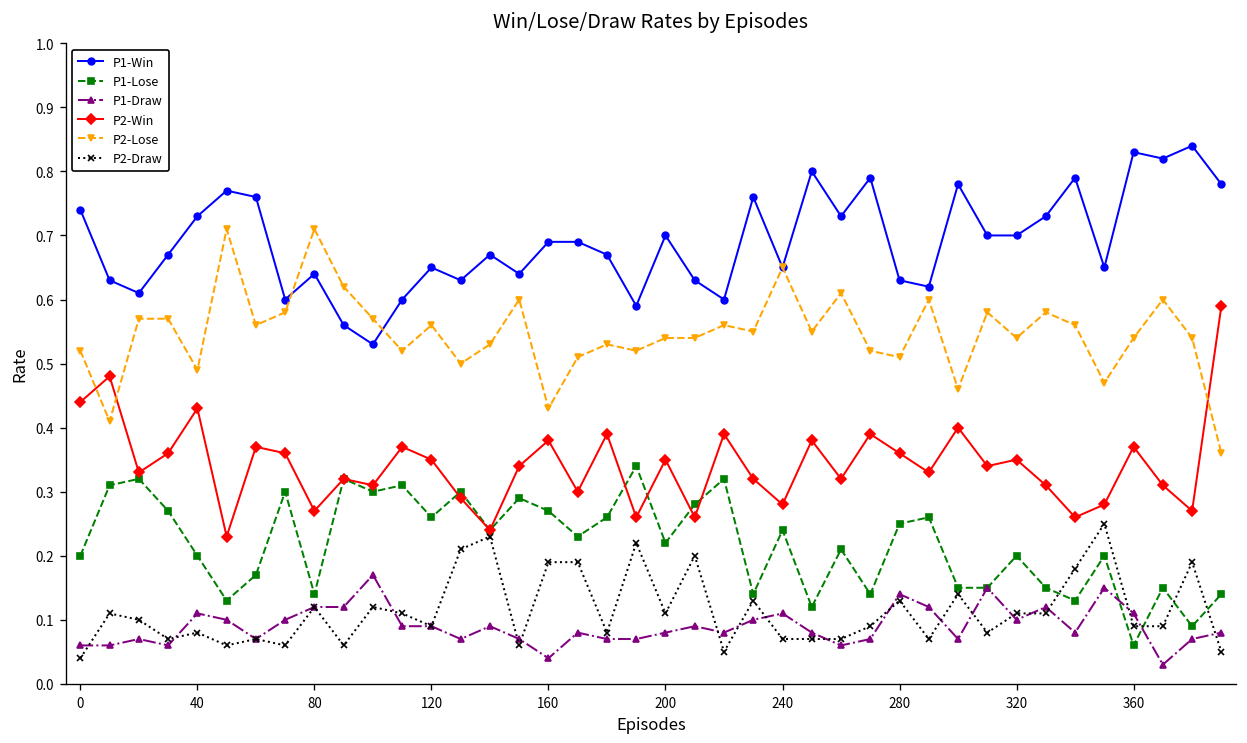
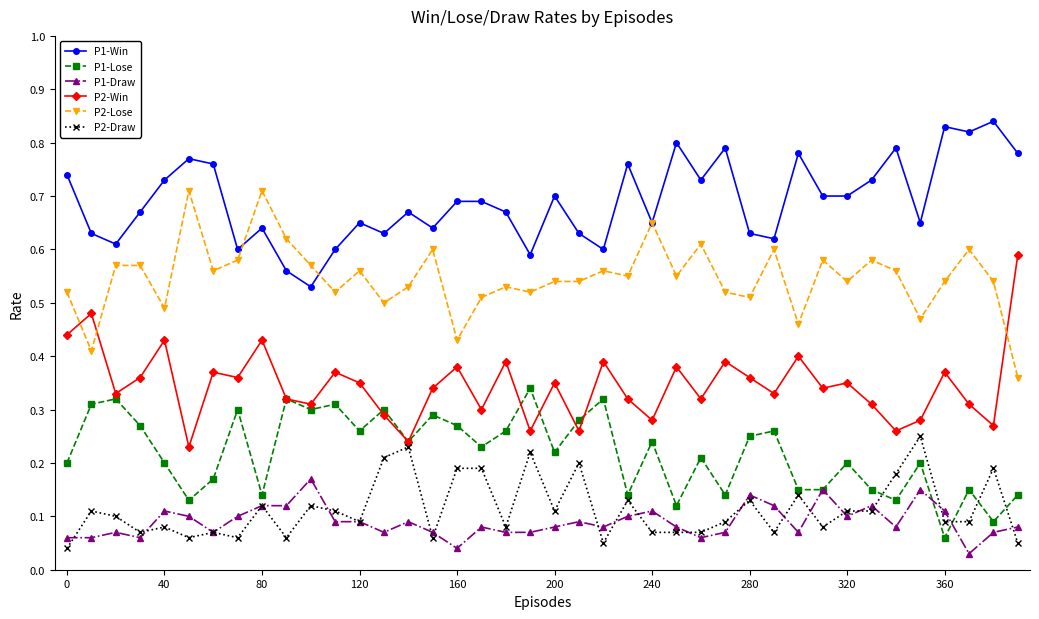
  {
    "P1-Win": {
      "0": 0.74,
      "40": 0.73,
      "80": 0.64,
      "120": 0.65,
      "160": 0.69,
      "200": 0.70,
      "280": 0.63,
      "320": 0.70,
      "360": 0.83
    },
    "P1-Lose": {
      "0": 0.20,
      "40": 0.20,
      "80": 0.14,
      "120": 0.26,
      "160": 0.27,
      "200": 0.22,
      "240": 0.24,
      "280": 0.25,
      "320": 0.20,
      "360": 0.06
    },
    "P1-Draw": {
      "0": 0.06,
      "40": 0.11,
      "160": 0.04,
      "200": 0.08,
      "240": 0.11,
      "280": 0.14,
      "320": 0.10,
      "360": 0.11
    },
    "P2-Win": {
      "0": 0.44,
      "40": 0.43,
-     "80": 0.27,
+     "80": 0.43,
      "120": 0.35,
      "160": 0.38,
      "200": 0.35,
      "240": 0.28,
      "280": 0.36,
      "320": 0.35,
      "360": 0.37
    },
    "P2-Lose": {
      "0": 0.52,
      "40": 0.49,
      "80": 0.71,
      "120": 0.56,
      "160": 0.43,
      "200": 0.54,
      "280": 0.51,
      "320": 0.54,
      "360": 0.54
    },
    "P2-Draw": {
      "0": 0.04,
      "40": 0.08,
      "160": 0.19,
      "200": 0.11,
      "240": 0.07,
      "280": 0.13,
      "320": 0.11,
      "360": 0.09
    }
  }
